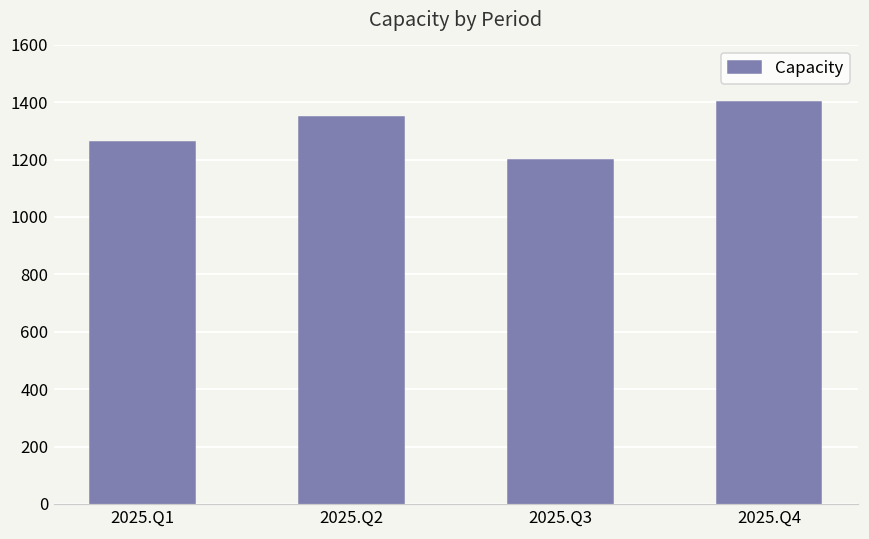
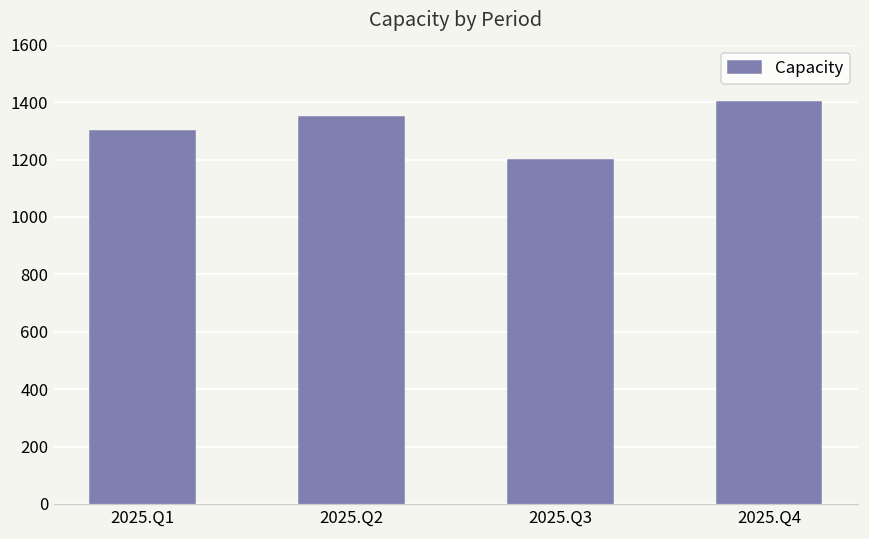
  {
-   "2025.Q1": 1260,
+   "2025.Q1": 1300,
    "2025.Q2": 1350,
    "2025.Q3": 1200,
    "2025.Q4": 1400
  }
